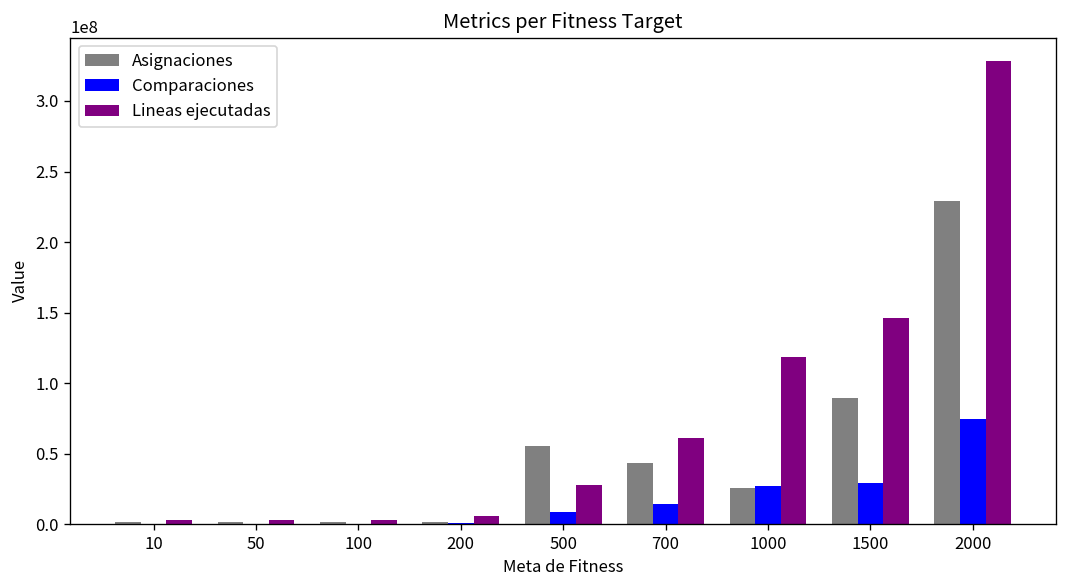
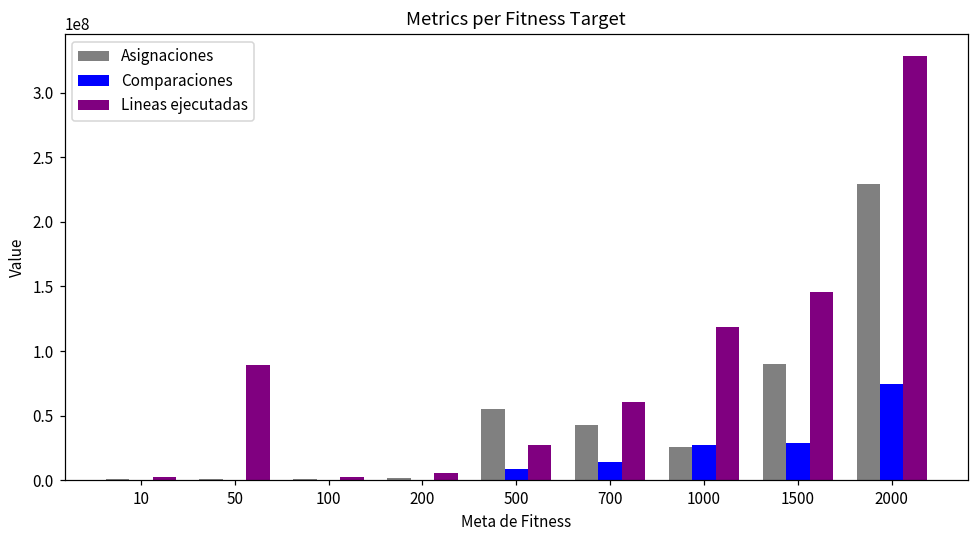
  {
    "Asignaciones": {
      "500": 56000000,
      "700": 43000000,
      "1000": 25000000,
      "1500": 90000000,
      "2000": 229000000
    },
    "Comparaciones": {
      "500": 9000000,
      "700": 14000000,
      "1000": 27000000,
      "1500": 29000000,
      "2000": 75000000
    },
    "Lineas ejecutadas": {
      "10": 3000000,
-     "50": 3000000,
+     "50": 89000000,
      "100": 3000000,
      "200": 6000000,
      "500": 28000000,
      "700": 61000000,
      "1000": 119000000,
      "1500": 146000000,
      "2000": 329000000
    }
  }
